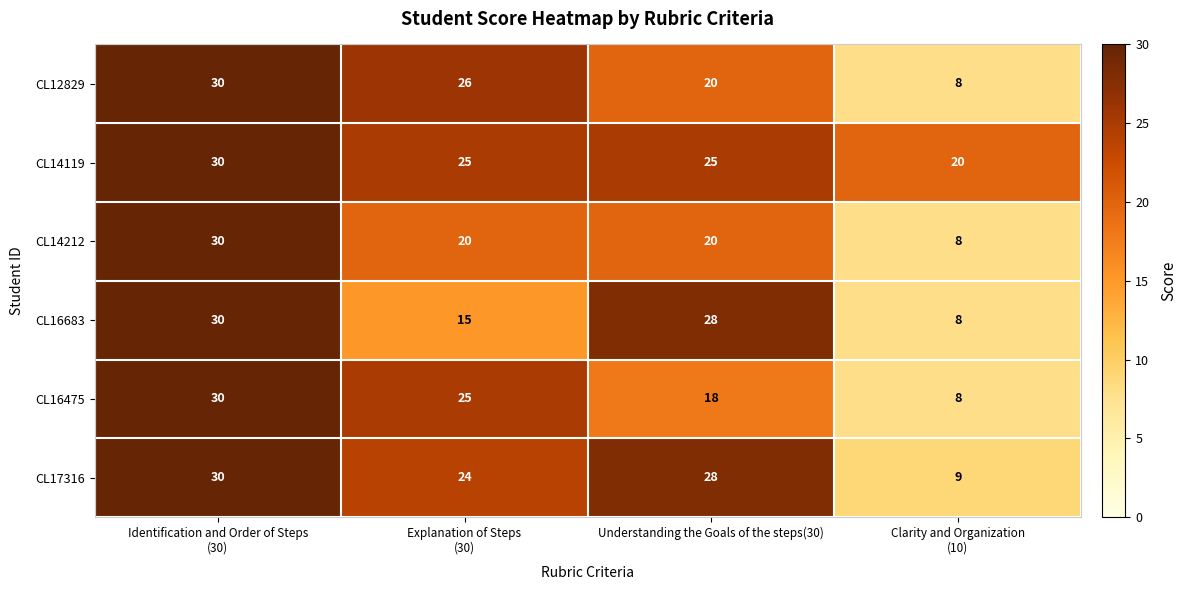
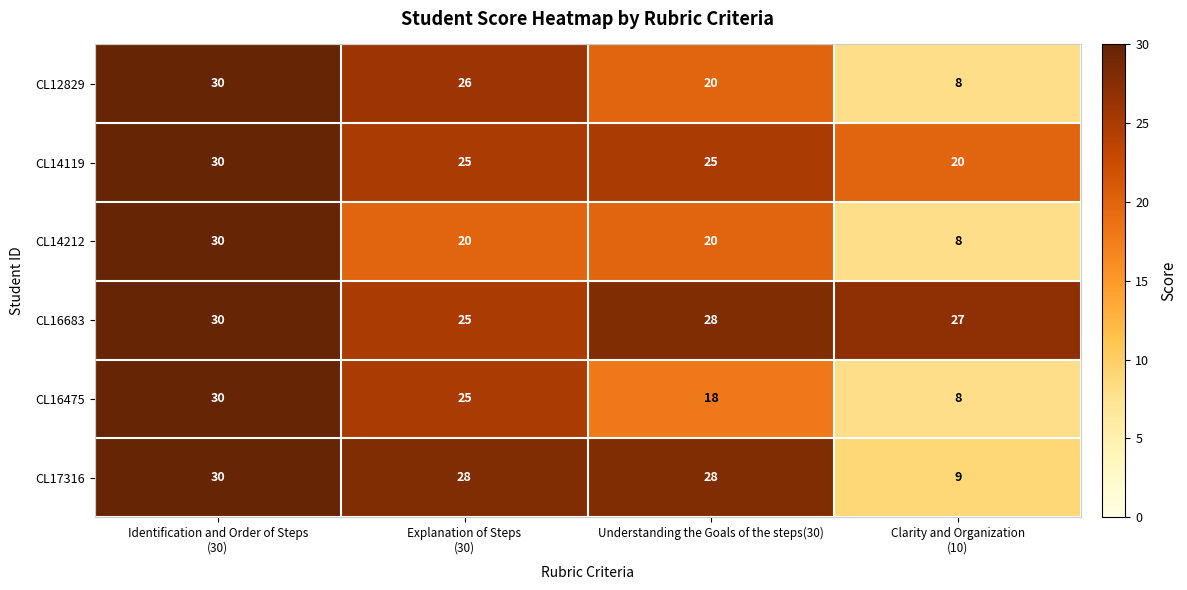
  {
    "CL12829": {
      "Identification and Order of Steps (30)": 30,
      "Explanation of Steps (30)": 26,
      "Understanding the Goals of the steps(30)": 20,
      "Clarity and Organization (10)": 8
    },
    "CL14119": {
      "Identification and Order of Steps (30)": 30,
      "Explanation of Steps (30)": 25,
      "Understanding the Goals of the steps(30)": 25,
      "Clarity and Organization (10)": 20
    },
    "CL14212": {
      "Identification and Order of Steps (30)": 30,
      "Explanation of Steps (30)": 20,
      "Understanding the Goals of the steps(30)": 20,
      "Clarity and Organization (10)": 8
    },
    "CL16683": {
      "Identification and Order of Steps (30)": 30,
-     "Explanation of Steps (30)": 15,
+     "Explanation of Steps (30)": 25,
      "Understanding the Goals of the steps(30)": 28,
-     "Clarity and Organization (10)": 8
+     "Clarity and Organization (10)": 27
    },
    "CL16475": {
      "Identification and Order of Steps (30)": 30,
      "Explanation of Steps (30)": 25,
      "Understanding the Goals of the steps(30)": 18,
      "Clarity and Organization (10)": 8
    },
    "CL17316": {
      "Identification and Order of Steps (30)": 30,
-     "Explanation of Steps (30)": 24,
+     "Explanation of Steps (30)": 28,
      "Understanding the Goals of the steps(30)": 28,
      "Clarity and Organization (10)": 9
    }
  }
